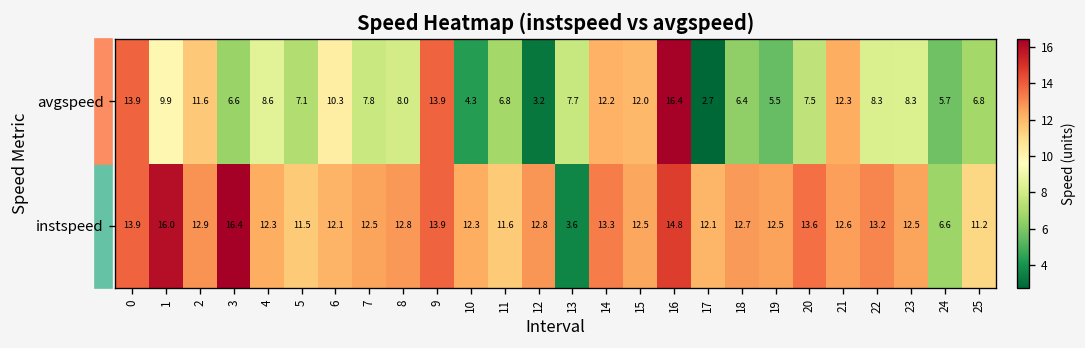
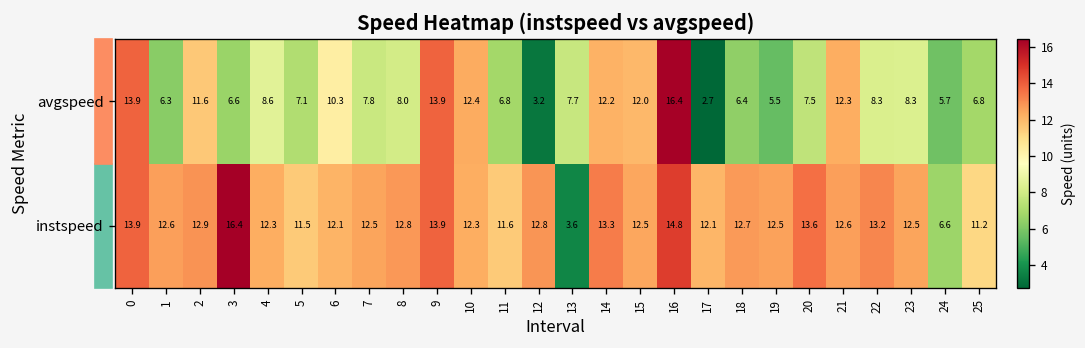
  {
    "avgspeed": {
      "0": 13.9,
-     "1": 9.9,
+     "1": 6.3,
      "2": 11.6,
      "3": 6.6,
      "4": 8.6,
      "5": 7.1,
      "6": 10.3,
      "7": 7.8,
      "8": 8.0,
      "9": 13.9,
-     "10": 4.3,
+     "10": 12.4,
      "11": 6.8,
      "12": 3.2,
      "13": 7.7,
      "14": 12.2,
      "15": 12.0,
      "16": 16.4,
      "17": 2.7,
      "18": 6.4,
      "19": 5.5,
      "20": 7.5,
      "21": 12.3,
      "22": 8.3,
      "23": 8.3,
      "24": 5.7,
      "25": 6.8
    },
    "instspeed": {
      "0": 13.9,
-     "1": 16.0,
+     "1": 12.6,
      "2": 12.9,
      "3": 16.4,
      "4": 12.3,
      "5": 11.5,
      "6": 12.1,
      "7": 12.5,
      "8": 12.8,
      "9": 13.9,
      "10": 12.3,
      "11": 11.6,
      "12": 12.8,
      "13": 3.6,
      "14": 13.3,
      "15": 12.5,
      "16": 14.8,
      "17": 12.1,
      "18": 12.7,
      "19": 12.5,
      "20": 13.6,
      "21": 12.6,
      "22": 13.2,
      "23": 12.5,
      "24": 6.6,
      "25": 11.2
    }
  }
